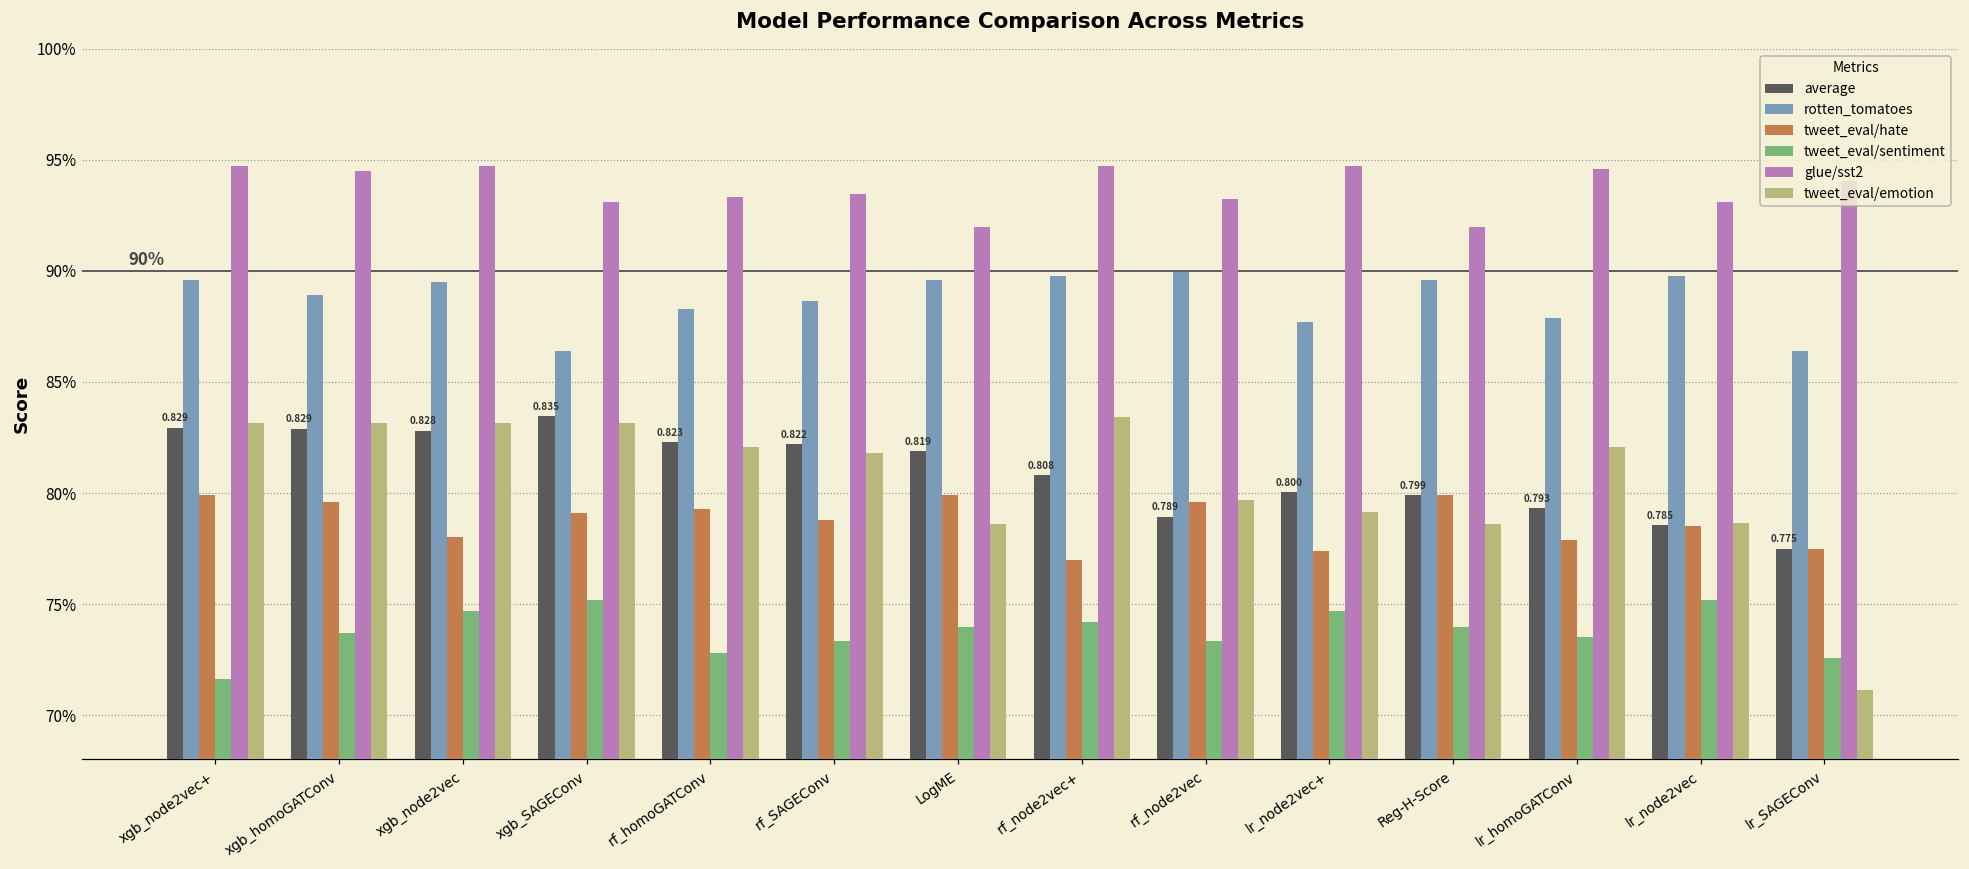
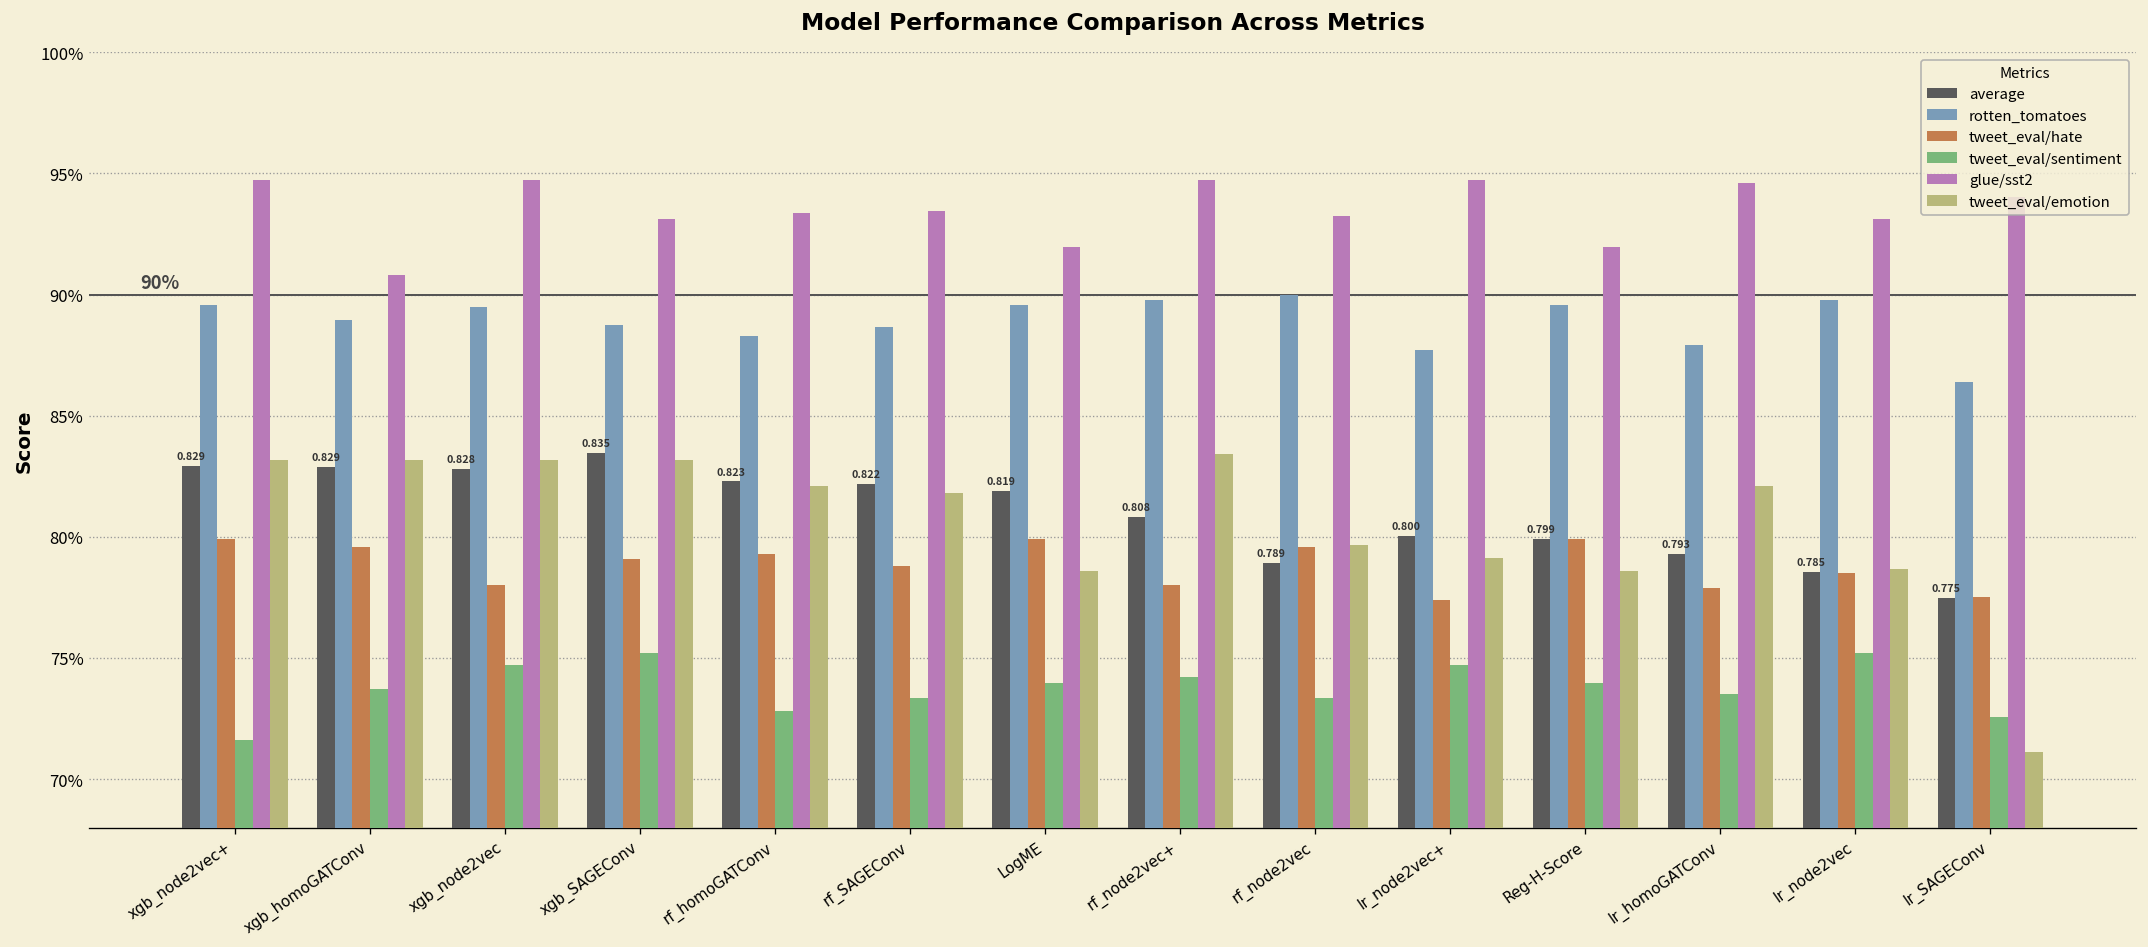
  {
    "average": {
      "xgb_node2vec+": "0.829",
      "xgb_homoGATConv": "0.829",
      "xgb_node2vec": "0.828",
      "xgb_SAGEConv": "0.835",
      "rf_homoGATConv": "0.823",
      "rf_SAGEConv": "0.822",
      "LogME": "0.819",
      "rf_node2vec+": "0.808",
      "rf_node2vec": "0.789",
      "lr_node2vec+": "0.800",
      "Reg-H-Score": "0.799",
      "lr_homoGATConv": "0.793",
      "lr_node2vec": "0.785",
      "lr_SAGEConv": "0.775"
    },
    "rotten_tomatoes": {
      "xgb_node2vec+": "89.6%",
      "xgb_homoGATConv": "88.9%",
      "xgb_node2vec": "89.5%",
-     "xgb_SAGEConv": "86.4%",
+     "xgb_SAGEConv": "88.7%",
      "rf_homoGATConv": "88.3%",
      "rf_SAGEConv": "88.6%",
      "LogME": "89.6%",
      "rf_node2vec+": "89.8%",
      "rf_node2vec": "90.0%",
      "lr_node2vec+": "87.7%",
      "Reg-H-Score": "89.6%",
      "lr_homoGATConv": "87.9%",
      "lr_node2vec": "89.8%",
      "lr_SAGEConv": "86.4%"
    },
    "tweet_eval/hate": {
      "xgb_node2vec+": "79.9%",
      "xgb_homoGATConv": "79.6%",
      "xgb_node2vec": "78.0%",
      "xgb_SAGEConv": "79.1%",
      "rf_homoGATConv": "79.3%",
      "rf_SAGEConv": "78.8%",
      "LogME": "79.9%",
-     "rf_node2vec+": "77.0%",
+     "rf_node2vec+": "78.0%",
      "rf_node2vec": "79.6%",
      "lr_node2vec+": "77.4%",
      "lr_homoGATConv": "77.9%"
    },
    "tweet_eval/sentiment": {
      "xgb_node2vec+": "71.6%",
      "xgb_homoGATConv": "73.7%",
      "xgb_node2vec": "74.7%",
      "xgb_SAGEConv": "75.2%",
      "rf_homoGATConv": "72.8%",
      "rf_SAGEConv": "73.4%",
      "LogME": "74.0%",
      "rf_node2vec+": "74.2%",
      "rf_node2vec": "73.4%",
      "lr_node2vec+": "74.7%",
      "Reg-H-Score": "74.0%",
      "lr_homoGATConv": "73.5%",
      "lr_node2vec": "75.2%",
      "lr_SAGEConv": "72.6%"
    },
    "glue/sst2": {
      "xgb_node2vec+": "94.7%",
-     "xgb_homoGATConv": "94.5%",
+     "xgb_homoGATConv": "90.8%",
      "xgb_node2vec": "94.7%",
      "xgb_SAGEConv": "93.1%",
      "rf_homoGATConv": "93.3%",
      "rf_SAGEConv": "93.5%",
      "LogME": "92.0%",
      "rf_node2vec+": "94.7%",
      "rf_node2vec": "93.2%",
      "lr_node2vec+": "94.7%",
      "Reg-H-Score": "92.0%",
      "lr_homoGATConv": "94.6%",
      "lr_node2vec": "93.1%"
    },
    "tweet_eval/emotion": {
      "xgb_node2vec+": "83.2%",
      "xgb_homoGATConv": "83.2%",
      "xgb_node2vec": "83.2%",
      "xgb_SAGEConv": "83.2%",
      "rf_homoGATConv": "82.1%",
      "rf_SAGEConv": "81.8%",
      "LogME": "78.6%",
      "rf_node2vec+": "83.4%",
      "rf_node2vec": "79.7%",
      "lr_node2vec+": "79.1%",
      "Reg-H-Score": "78.6%",
      "lr_homoGATConv": "82.1%",
      "lr_node2vec": "78.7%",
      "lr_SAGEConv": "71.1%"
    }
  }
